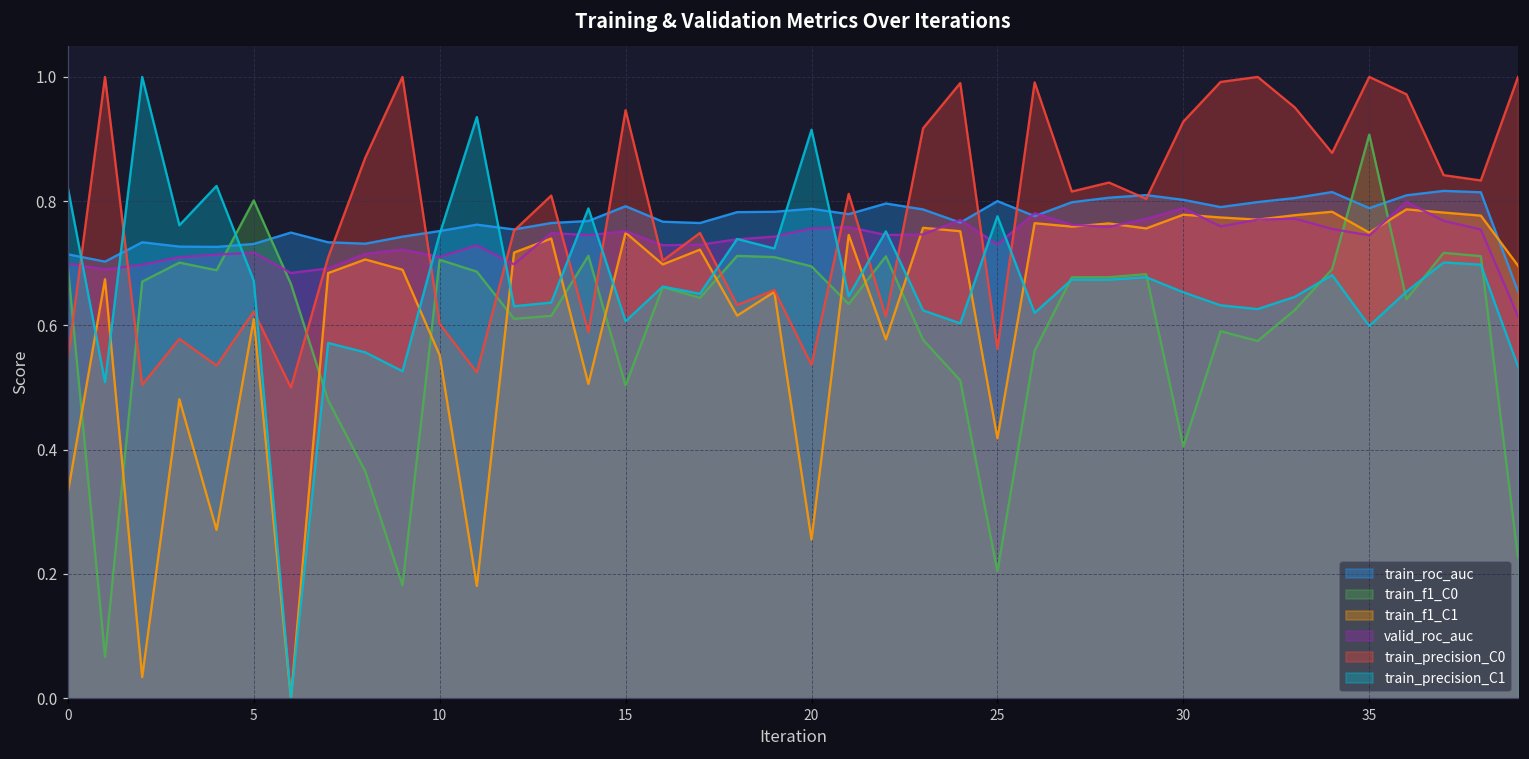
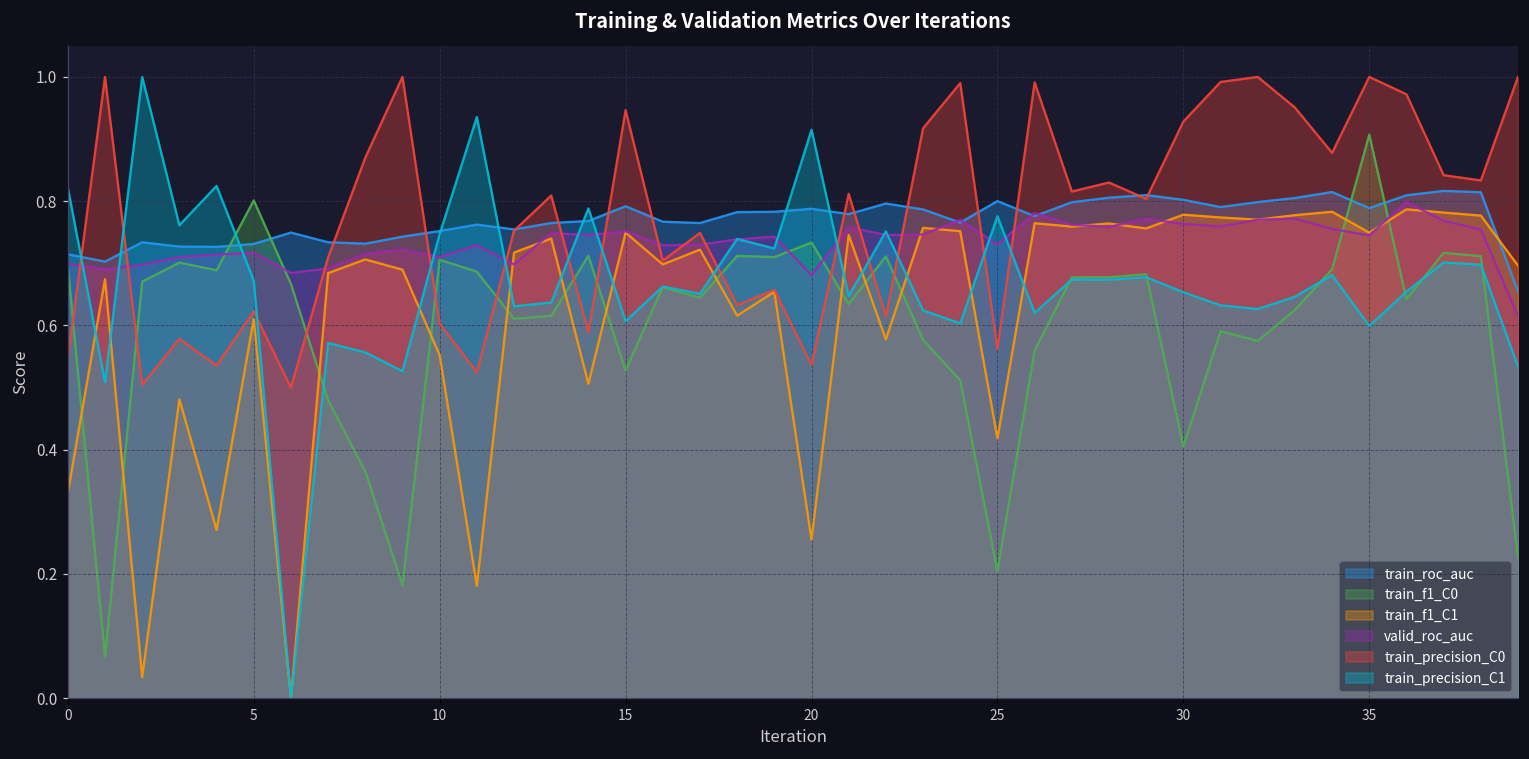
  {
    "train_f1_C0": {
      "0": 0.70,
      "5": 0.80,
-     "15": 0.50,
-     "20": 0.70,
+     "15": 0.53,
+     "20": 0.73,
      "25": 0.20,
      "30": 0.41,
      "35": 0.91
    },
    "valid_roc_auc": {
      "0": 0.70,
      "5": 0.72,
-     "20": 0.76,
+     "20": 0.68,
      "25": 0.73,
-     "30": 0.79
+     "30": 0.76
    }
  }
